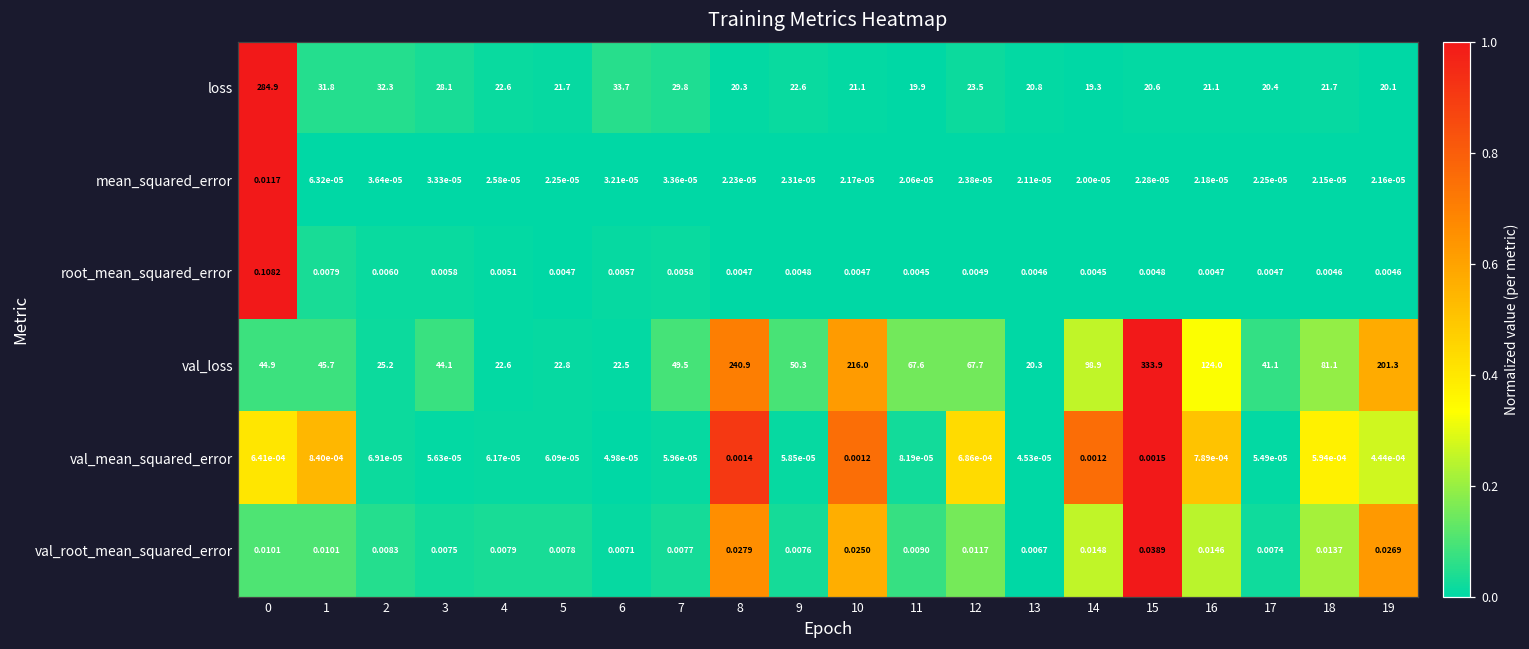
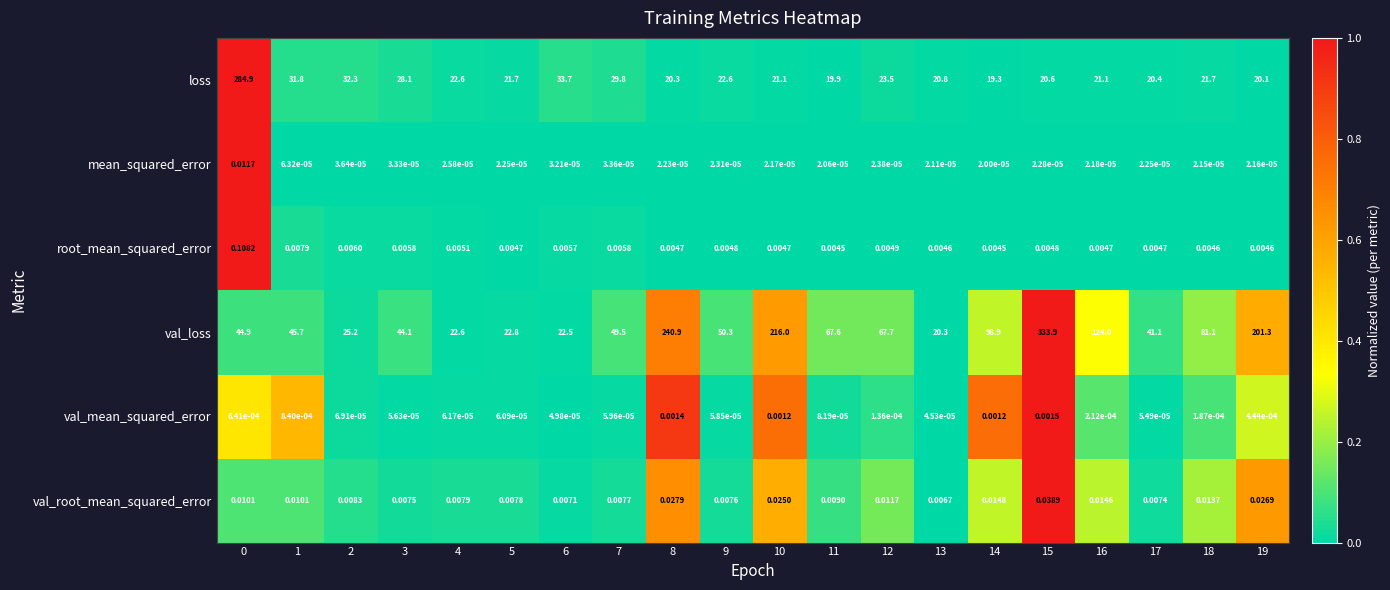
  {
    "loss": {
      "0": "284.9",
      "1": "31.8",
      "2": "32.3",
      "3": "28.1",
      "4": "22.6",
      "5": "21.7",
      "6": "33.7",
      "7": "29.8",
      "8": "20.3",
      "9": "22.6",
      "10": "21.1",
      "11": "19.9",
      "12": "23.5",
      "13": "20.8",
      "14": "19.3",
      "15": "20.6",
      "16": "21.1",
      "17": "20.4",
      "18": "21.7",
      "19": "20.1"
    },
    "mean_squared_error": {
      "0": "0.0117",
      "1": "6.32e-05",
      "2": "3.64e-05",
      "3": "3.33e-05",
      "4": "2.58e-05",
      "5": "2.25e-05",
      "6": "3.21e-05",
      "7": "3.36e-05",
      "8": "2.23e-05",
      "9": "2.31e-05",
      "10": "2.17e-05",
      "11": "2.06e-05",
      "12": "2.38e-05",
      "13": "2.11e-05",
      "14": "2.00e-05",
      "15": "2.28e-05",
      "16": "2.18e-05",
      "17": "2.25e-05",
      "18": "2.15e-05",
      "19": "2.16e-05"
    },
    "root_mean_squared_error": {
      "0": "0.1082",
      "1": "0.0079",
      "2": "0.0060",
      "3": "0.0058",
      "4": "0.0051",
      "5": "0.0047",
      "6": "0.0057",
      "7": "0.0058",
      "8": "0.0047",
      "9": "0.0048",
      "10": "0.0047",
      "11": "0.0045",
      "12": "0.0049",
      "13": "0.0046",
      "14": "0.0045",
      "15": "0.0048",
      "16": "0.0047",
      "17": "0.0047",
      "18": "0.0046",
      "19": "0.0046"
    },
    "val_loss": {
      "0": "44.9",
      "1": "45.7",
      "2": "25.2",
      "3": "44.1",
      "4": "22.6",
      "5": "22.8",
      "6": "22.5",
      "7": "49.5",
      "8": "240.9",
      "9": "50.3",
      "10": "216.0",
      "11": "67.6",
      "12": "67.7",
      "13": "20.3",
      "14": "98.9",
      "15": "333.9",
      "16": "124.0",
      "17": "41.1",
      "18": "81.1",
      "19": "201.3"
    },
    "val_mean_squared_error": {
      "0": "6.41e-04",
      "1": "8.40e-04",
      "2": "6.91e-05",
      "3": "5.63e-05",
      "4": "6.17e-05",
      "5": "6.09e-05",
      "6": "4.98e-05",
      "7": "5.96e-05",
      "8": "0.0014",
      "9": "5.85e-05",
      "10": "0.0012",
      "11": "8.19e-05",
-     "12": "6.86e-04",
+     "12": "1.36e-04",
      "13": "4.53e-05",
      "14": "0.0012",
      "15": "0.0015",
-     "16": "7.89e-04",
+     "16": "2.12e-04",
      "17": "5.49e-05",
-     "18": "5.94e-04",
+     "18": "1.87e-04",
      "19": "4.44e-04"
    },
    "val_root_mean_squared_error": {
      "0": "0.0101",
      "1": "0.0101",
      "2": "0.0083",
      "3": "0.0075",
      "4": "0.0079",
      "5": "0.0078",
      "6": "0.0071",
      "7": "0.0077",
      "8": "0.0279",
      "9": "0.0076",
      "10": "0.0250",
      "11": "0.0090",
      "12": "0.0117",
      "13": "0.0067",
      "14": "0.0148",
      "15": "0.0389",
      "16": "0.0146",
      "17": "0.0074",
      "18": "0.0137",
      "19": "0.0269"
    }
  }
